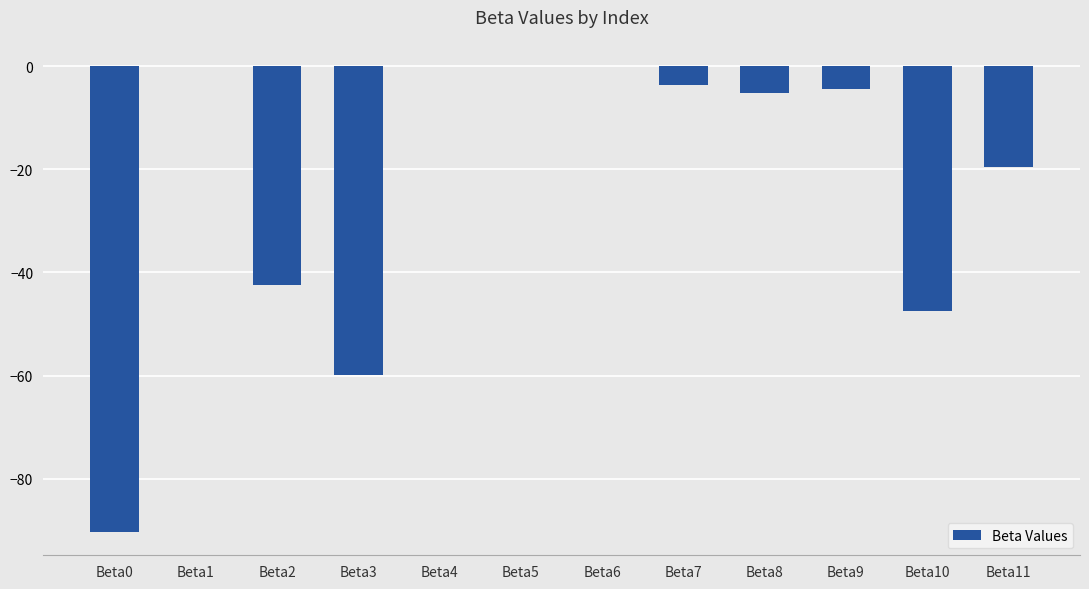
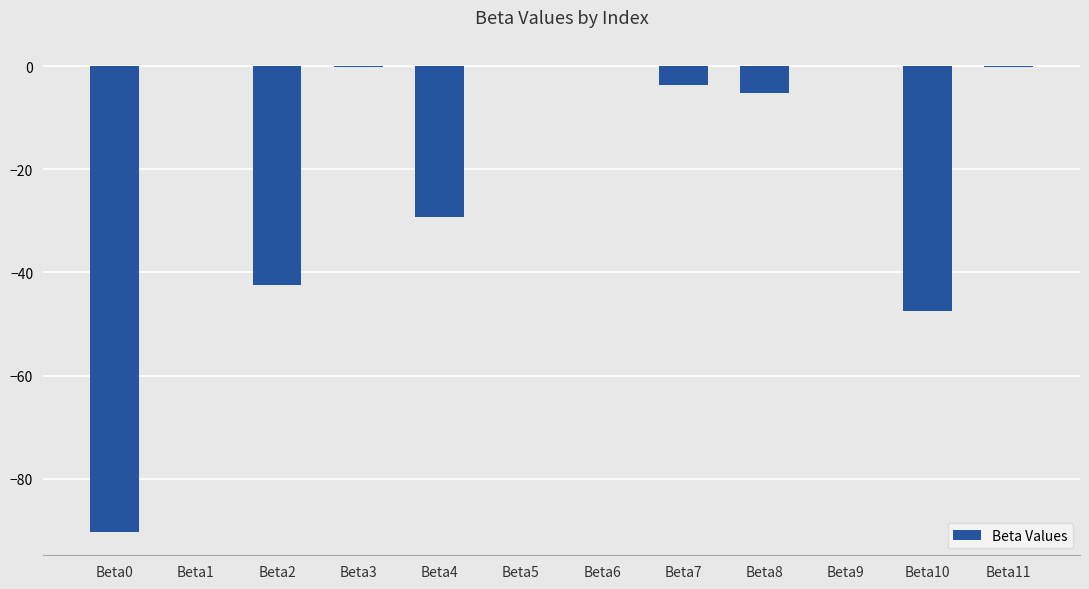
  {
    "Beta0": -90,
    "Beta2": -42,
-   "Beta3": -60,
-   "Beta4": 0,
+   "Beta3": 0,
+   "Beta4": -29,
    "Beta7": -4,
    "Beta8": -5,
-   "Beta9": -4,
+   "Beta9": 0,
    "Beta10": -48,
-   "Beta11": -20
+   "Beta11": 0
  }
